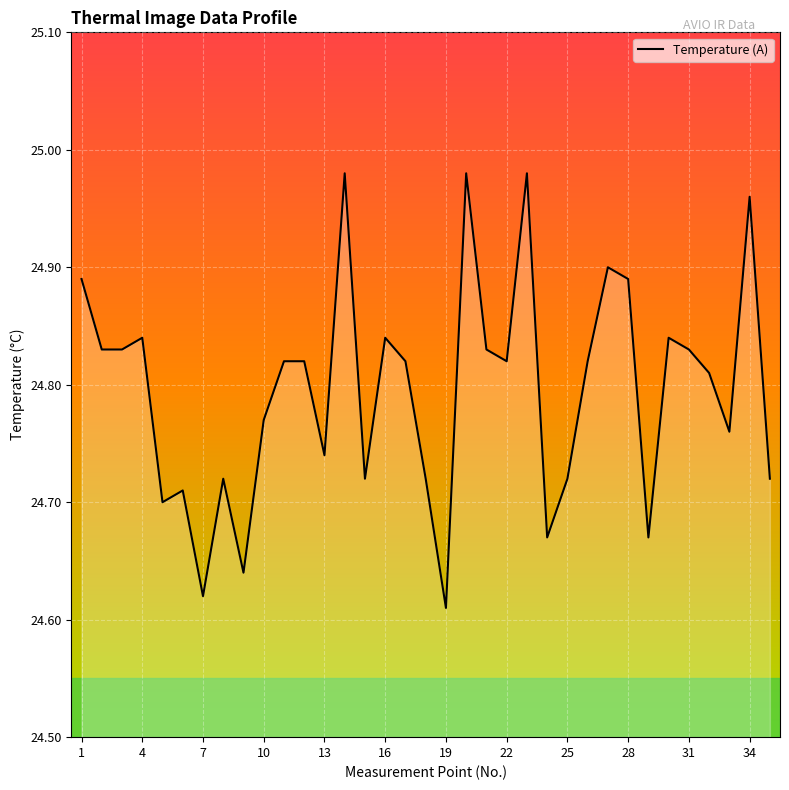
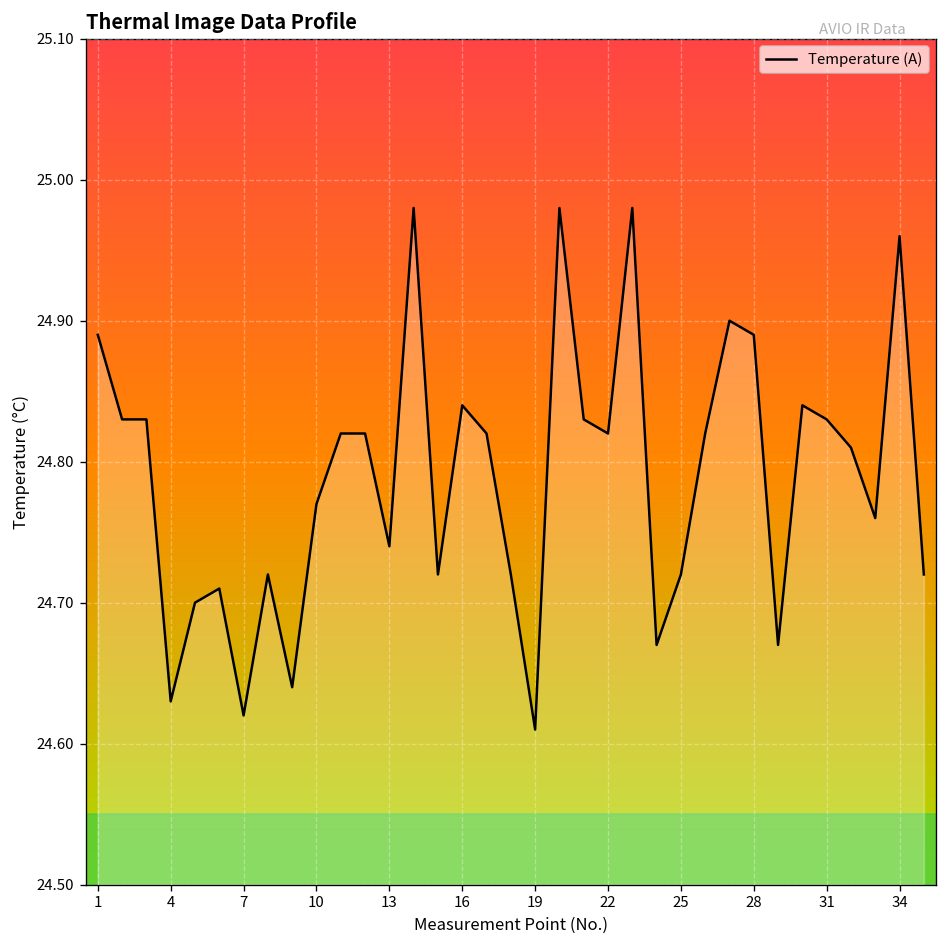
  {
    "1": 24.89,
-   "4": 24.84,
+   "4": 24.63,
    "7": 24.62,
    "10": 24.77,
    "13": 24.74,
    "16": 24.84,
    "19": 24.61,
    "22": 24.82,
    "25": 24.72,
    "28": 24.89,
    "31": 24.83,
    "34": 24.96
  }
